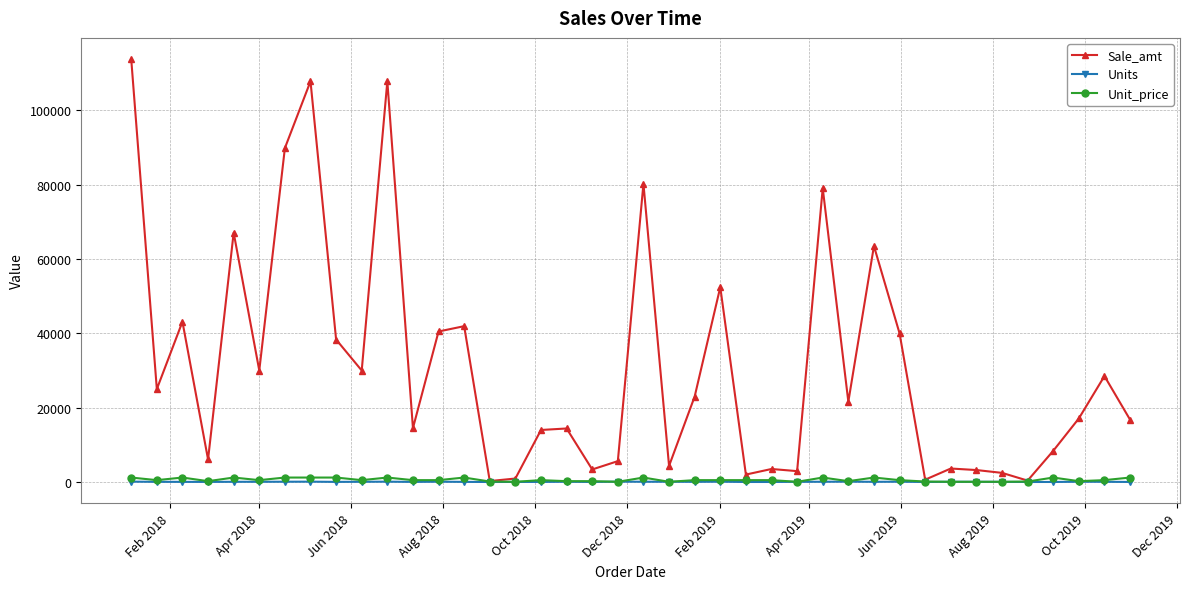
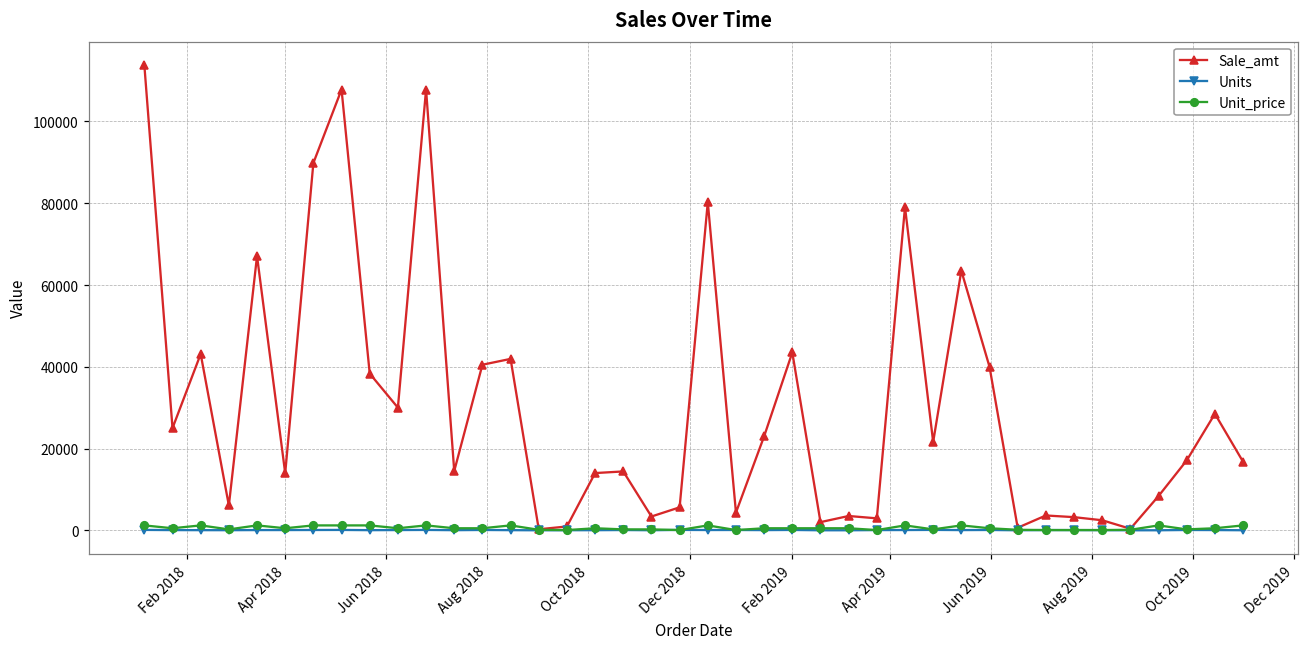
  {
    "Sale_amt": {
-     "Apr 2018": 30000,
-     "Feb 2019": 52000
+     "Apr 2018": 14000,
+     "Feb 2019": 44000
    }
  }
